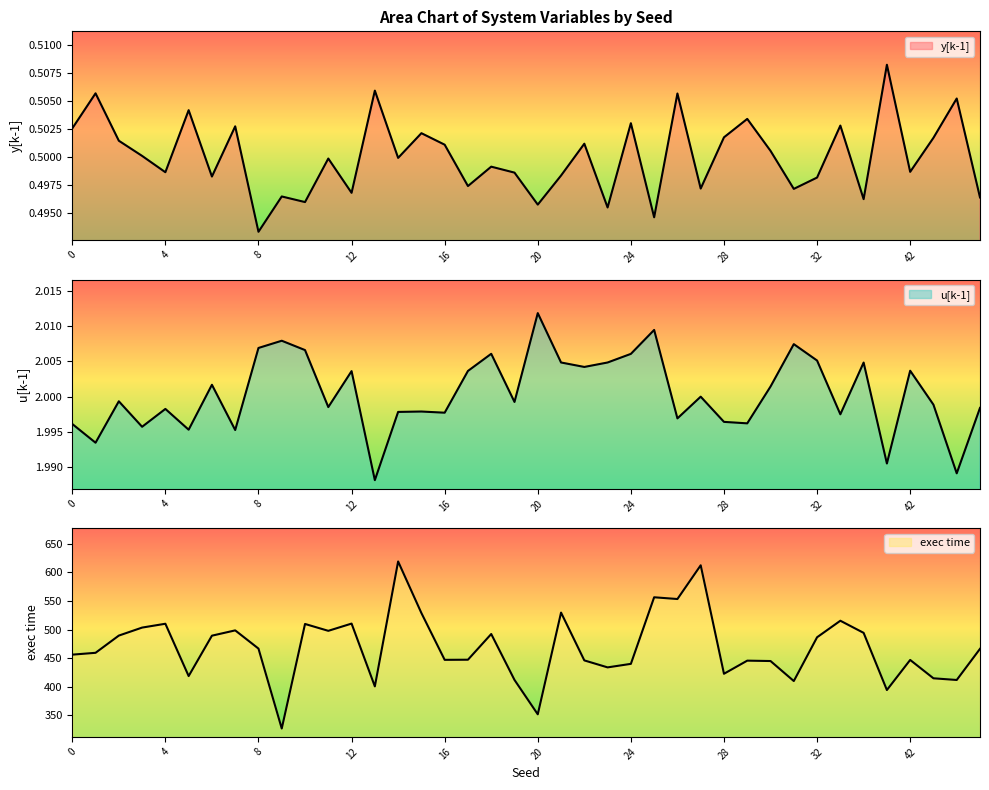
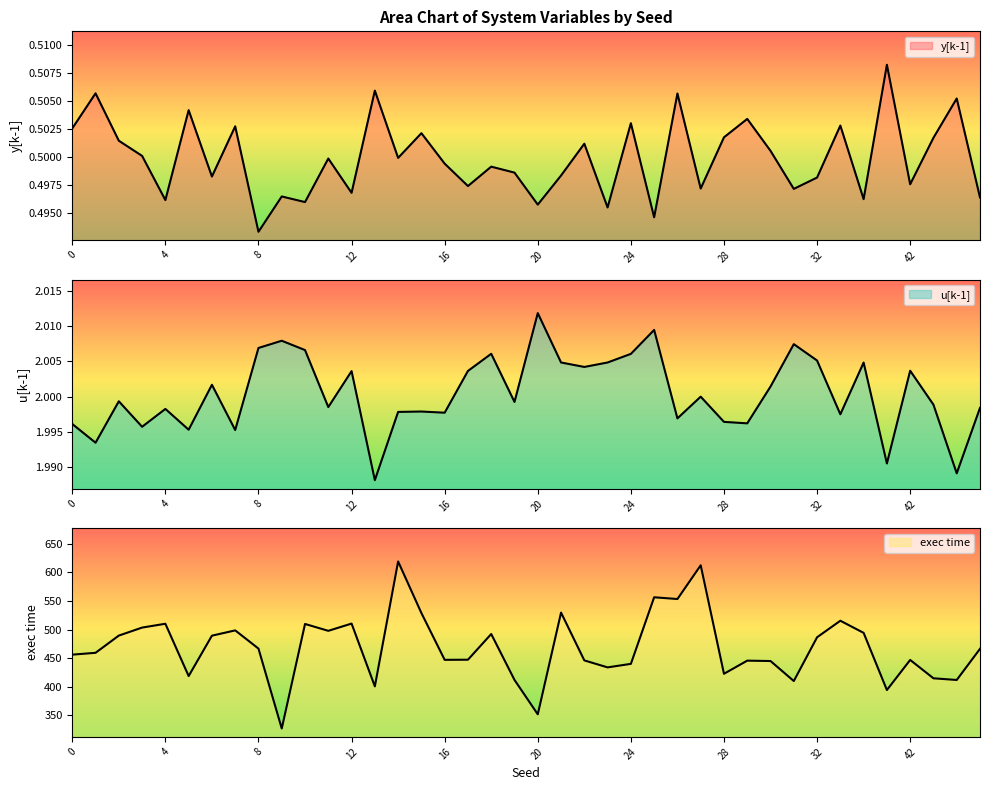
  {
    "Area Chart of System Variables by Seed": {
      "0": 0.5025,
-     "4": 0.4986,
+     "4": 0.4962,
      "8": 0.4933,
      "12": 0.4968,
-     "16": 0.5011,
+     "16": 0.4994,
      "20": 0.4957,
      "24": 0.5030,
      "28": 0.5017,
      "32": 0.4982,
-     "42": 0.4987
+     "42": 0.4976
    }
  }
